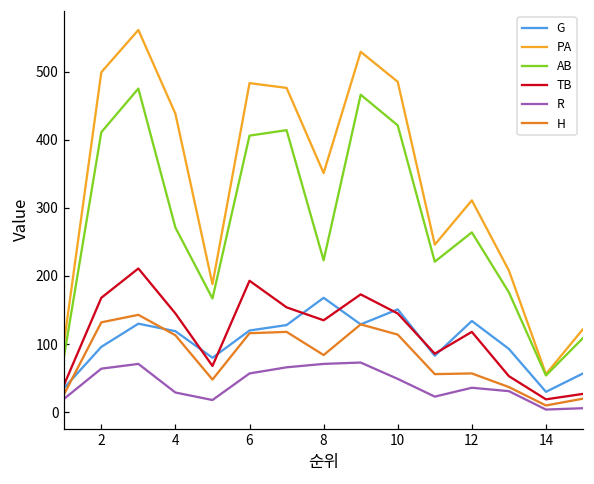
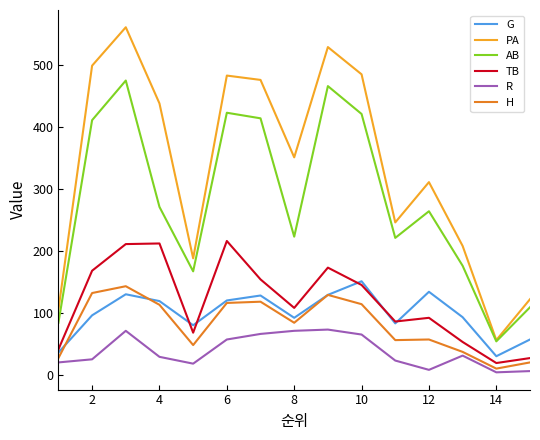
  {
    "G": {
      "2": 100,
      "4": 120,
-     "8": 170,
+     "8": 90,
      "10": 150,
      "12": 130,
      "14": 30
    },
    "AB": {
      "2": 410,
      "4": 270,
-     "6": 410,
+     "6": 420,
      "8": 220,
      "10": 420,
      "12": 260
    },
    "TB": {
      "2": 170,
-     "4": 150,
-     "6": 190,
-     "8": 140,
+     "4": 210,
+     "6": 220,
+     "8": 110,
      "10": 150,
-     "12": 120,
+     "12": 90,
      "14": 20
    },
    "R": {
-     "2": 60,
+     "2": 30,
      "4": 30,
      "6": 60,
      "8": 70,
-     "10": 50,
-     "12": 40,
+     "10": 70,
+     "12": 10,
      "14": 0
    }
  }
